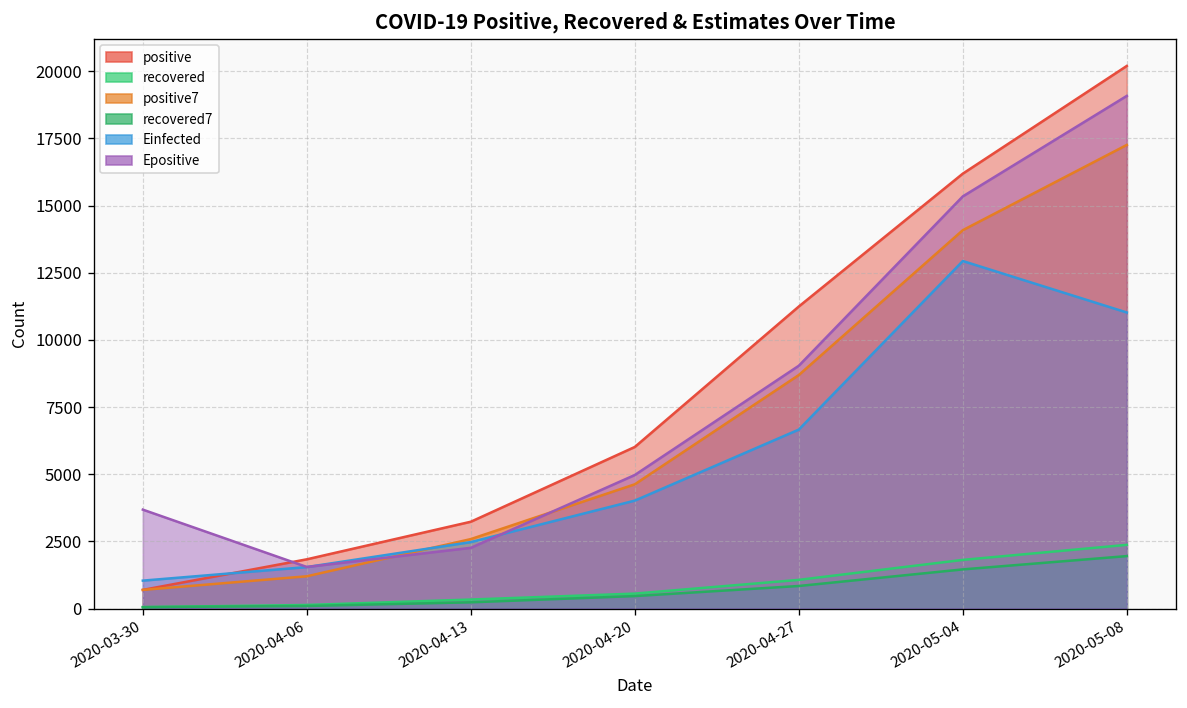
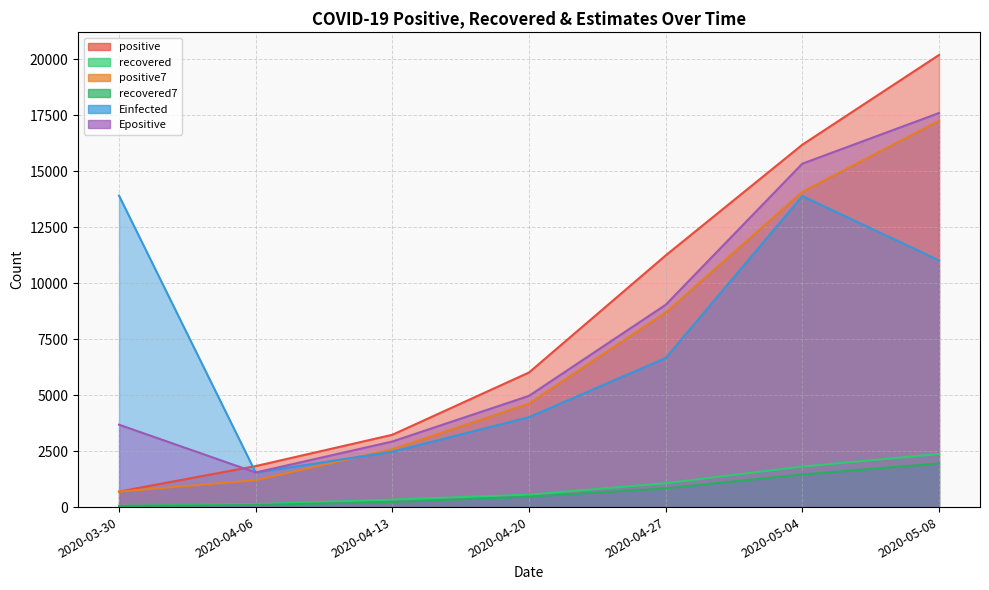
  {
    "Einfected": {
-     "2020-03-30": 1000,
+     "2020-03-30": 13900,
      "2020-04-20": 4000,
      "2020-04-27": 6700,
-     "2020-05-04": 12900,
+     "2020-05-04": 13900,
      "2020-05-08": 11000
    },
    "Epositive": {
      "2020-03-30": 3700,
-     "2020-04-13": 2300,
+     "2020-04-13": 2900,
      "2020-04-20": 5000,
      "2020-04-27": 9000,
      "2020-05-04": 15300,
-     "2020-05-08": 19100
+     "2020-05-08": 17600
    }
  }
